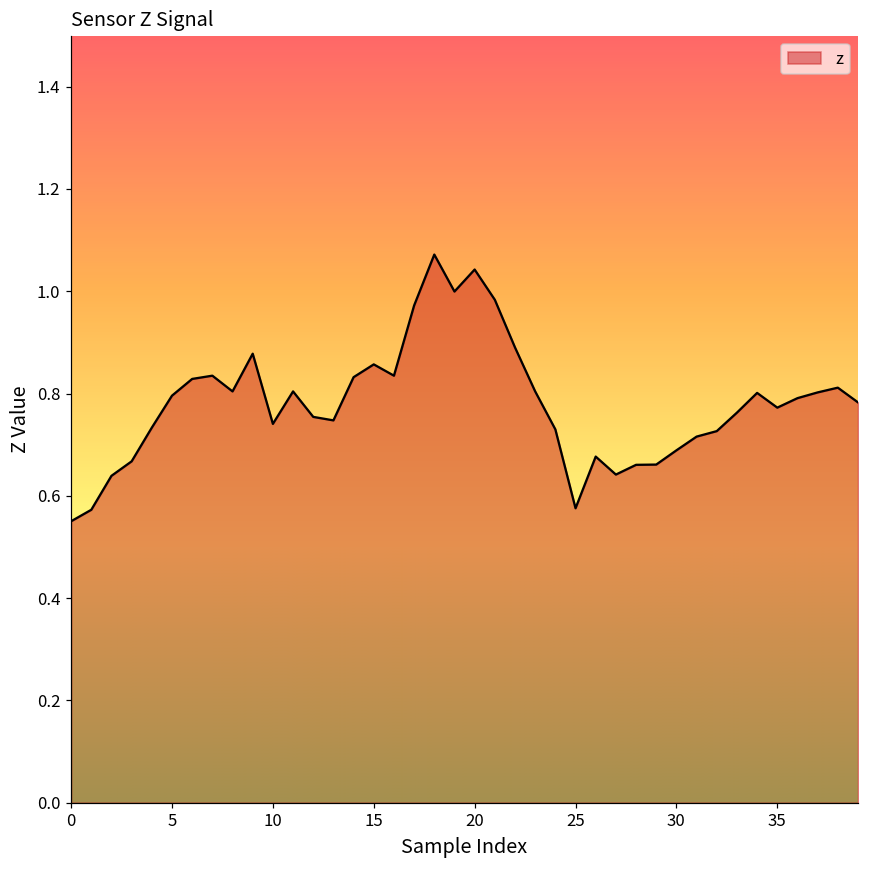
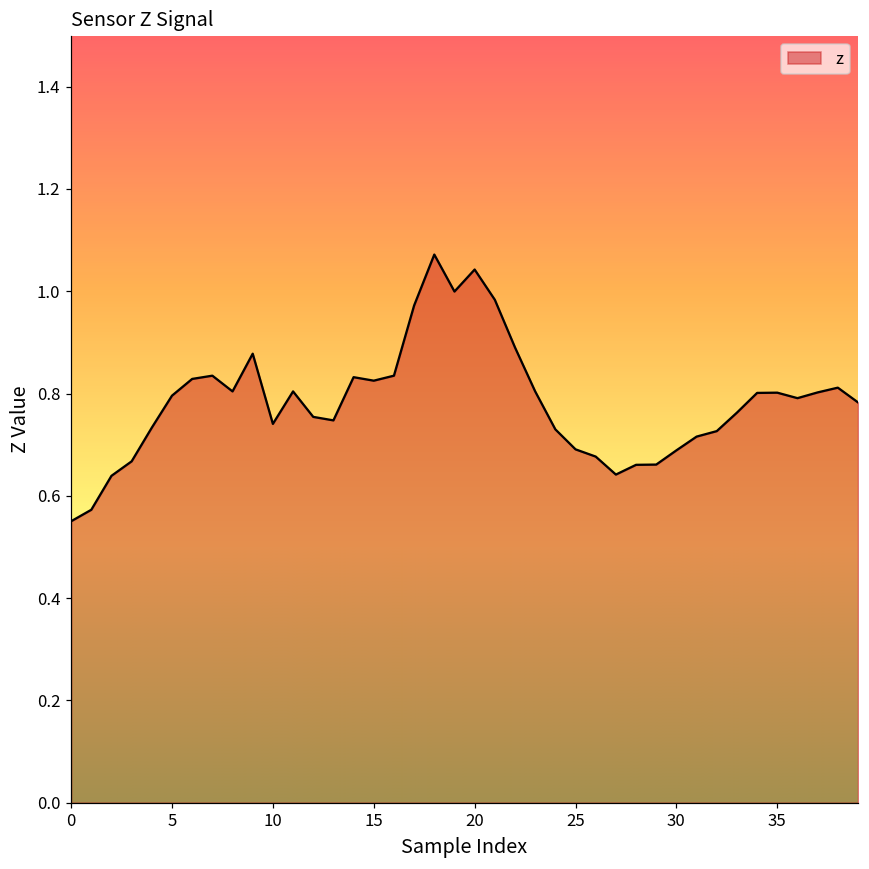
  {
    "0": 0.55,
    "5": 0.80,
    "10": 0.74,
-   "15": 0.86,
+   "15": 0.83,
    "20": 1.04,
-   "25": 0.58,
+   "25": 0.69,
    "30": 0.69,
-   "35": 0.77
+   "35": 0.80
  }
